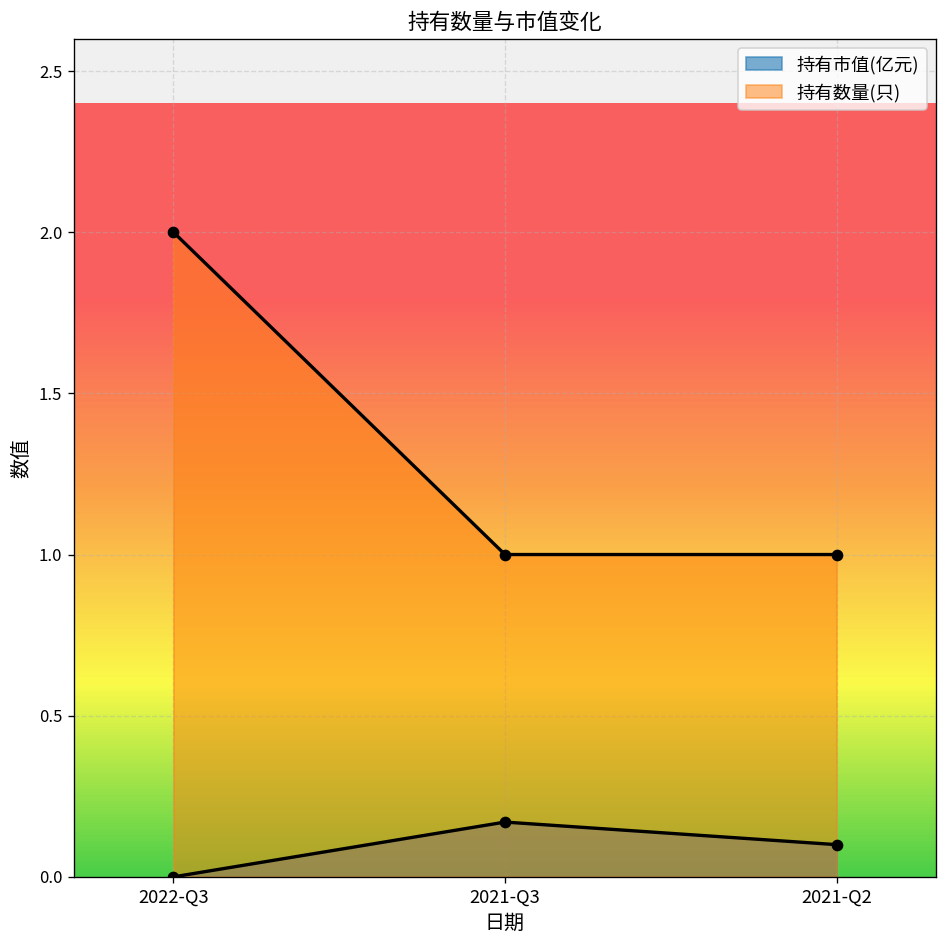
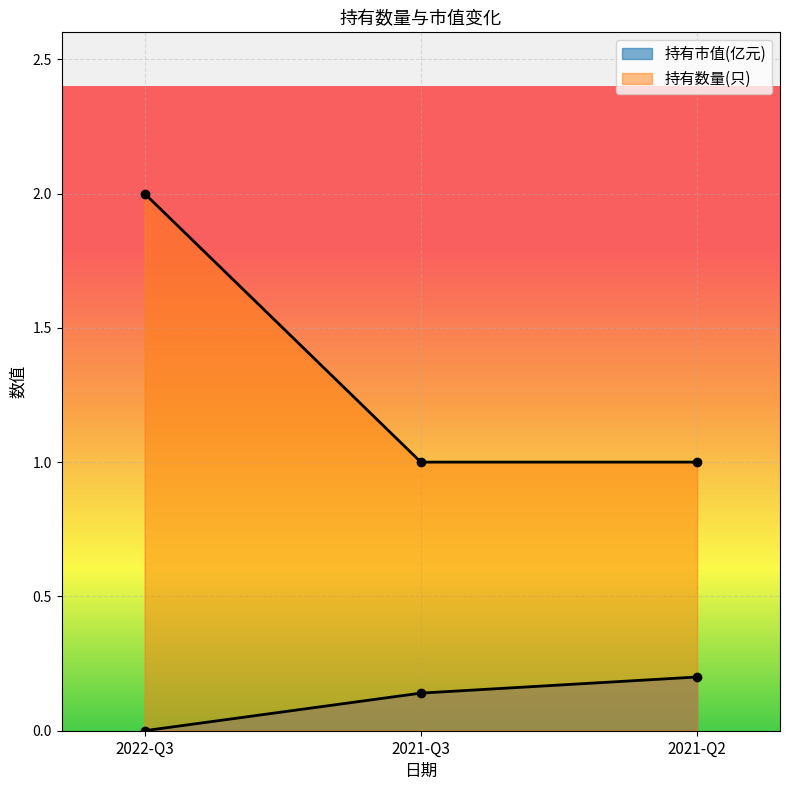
  {
    "持有市值(亿元)": {
      "2022-Q3": 0.00,
-     "2021-Q3": 0.17,
-     "2021-Q2": 0.1
+     "2021-Q3": 0.14,
+     "2021-Q2": 0.2
    },
    "持有数量(只)": {
      "2022-Q3": 2.00,
      "2021-Q3": 1.00,
      "2021-Q2": 1.00
    }
  }
